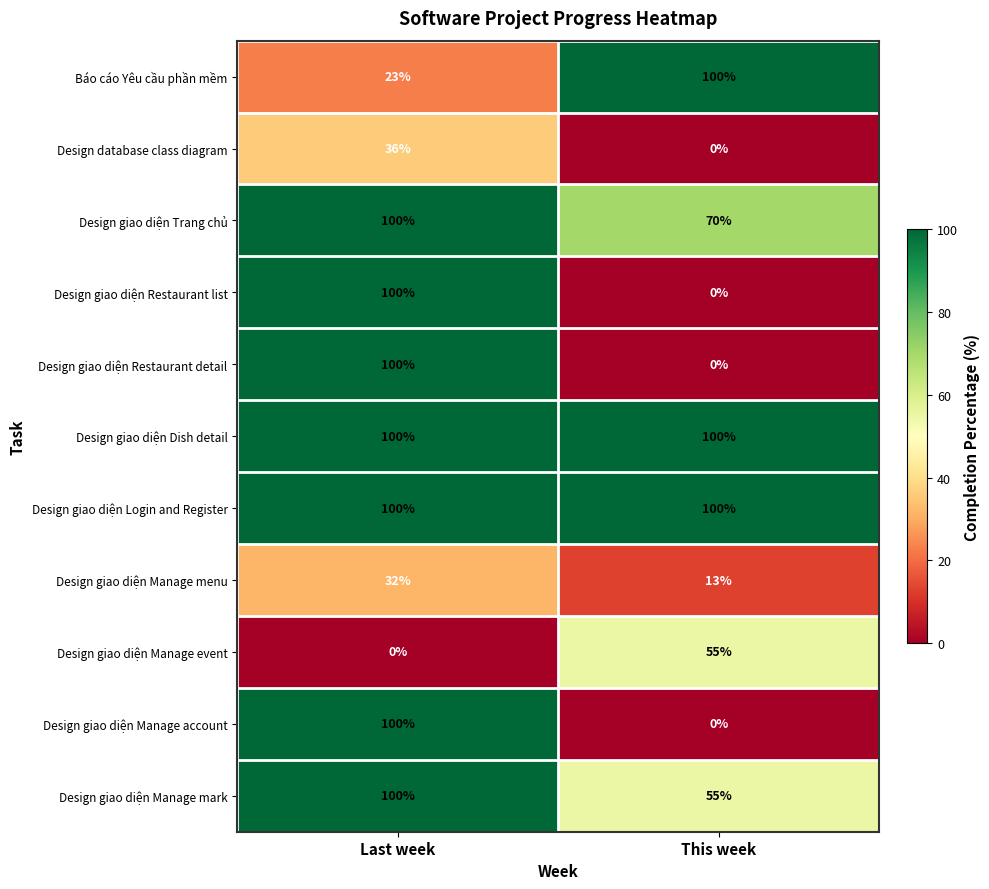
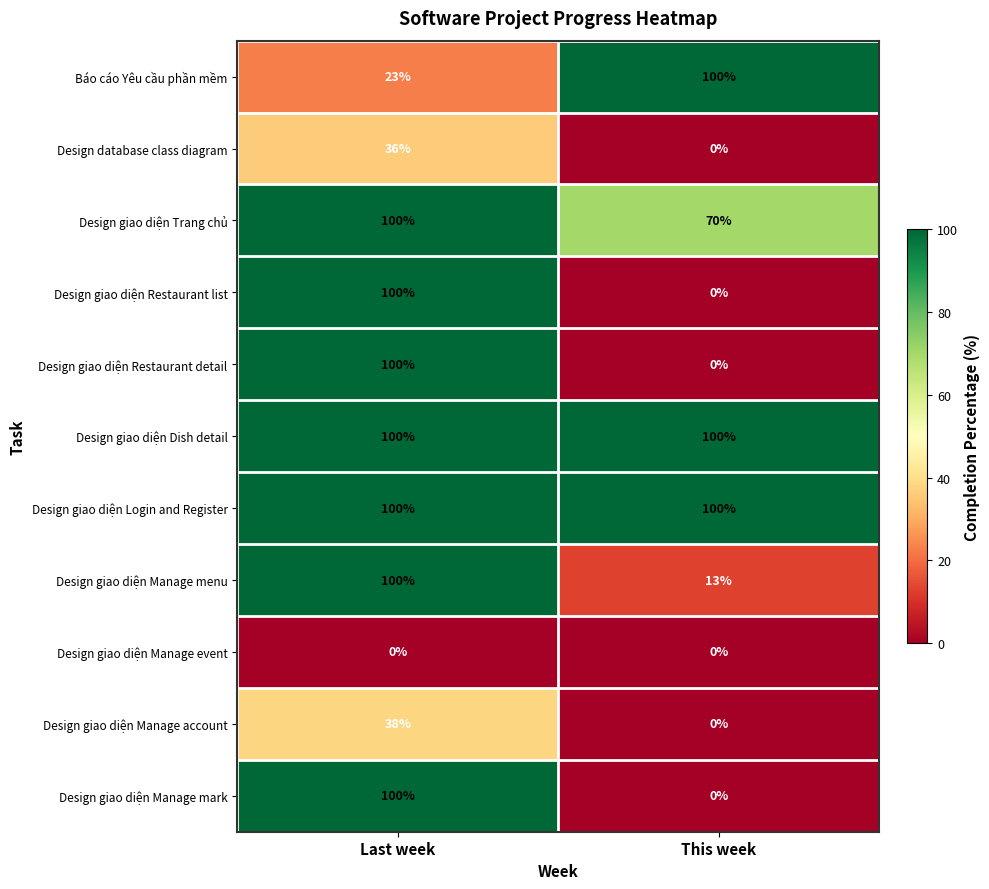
  {
    "Báo cáo Yêu cầu phần mềm": {
      "Last week": "23%",
      "This week": "100%"
    },
    "Design database class diagram": {
      "Last week": "36%",
      "This week": "0%"
    },
    "Design giao diện Trang chủ": {
      "Last week": "100%",
      "This week": "70%"
    },
    "Design giao diện Restaurant list": {
      "Last week": "100%",
      "This week": "0%"
    },
    "Design giao diện Restaurant detail": {
      "Last week": "100%",
      "This week": "0%"
    },
    "Design giao diện Dish detail": {
      "Last week": "100%",
      "This week": "100%"
    },
    "Design giao diện Login and Register": {
      "Last week": "100%",
      "This week": "100%"
    },
    "Design giao diện Manage menu": {
-     "Last week": "32%",
+     "Last week": "100%",
      "This week": "13%"
    },
    "Design giao diện Manage event": {
      "Last week": "0%",
-     "This week": "55%"
+     "This week": "0%"
    },
    "Design giao diện Manage account": {
-     "Last week": "100%",
+     "Last week": "38%",
      "This week": "0%"
    },
    "Design giao diện Manage mark": {
      "Last week": "100%",
-     "This week": "55%"
+     "This week": "0%"
    }
  }
